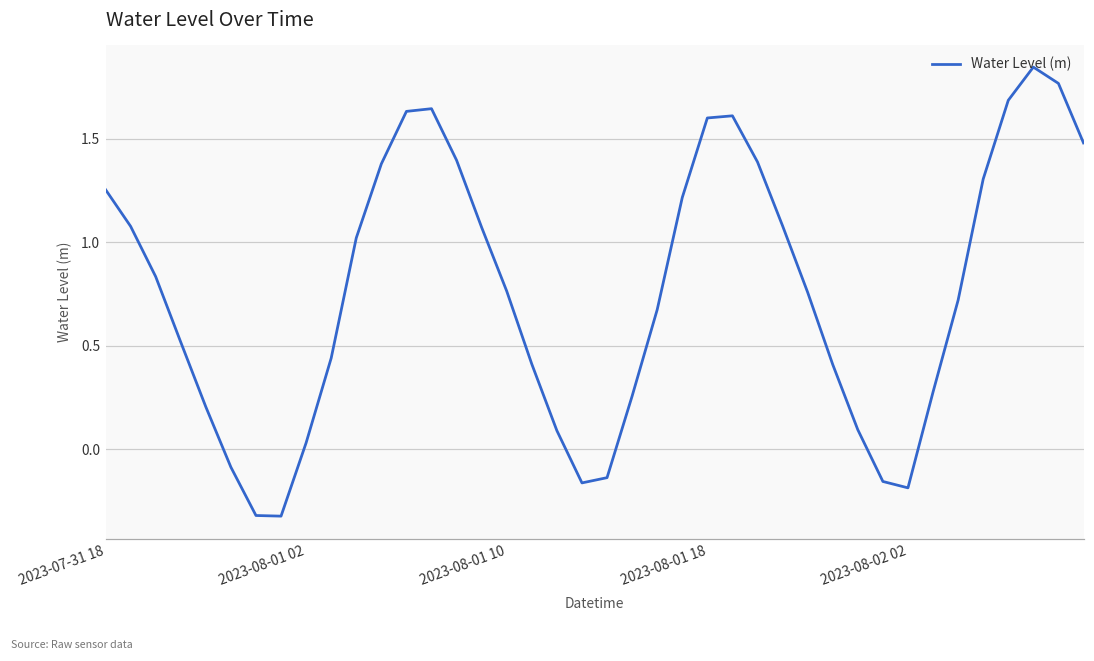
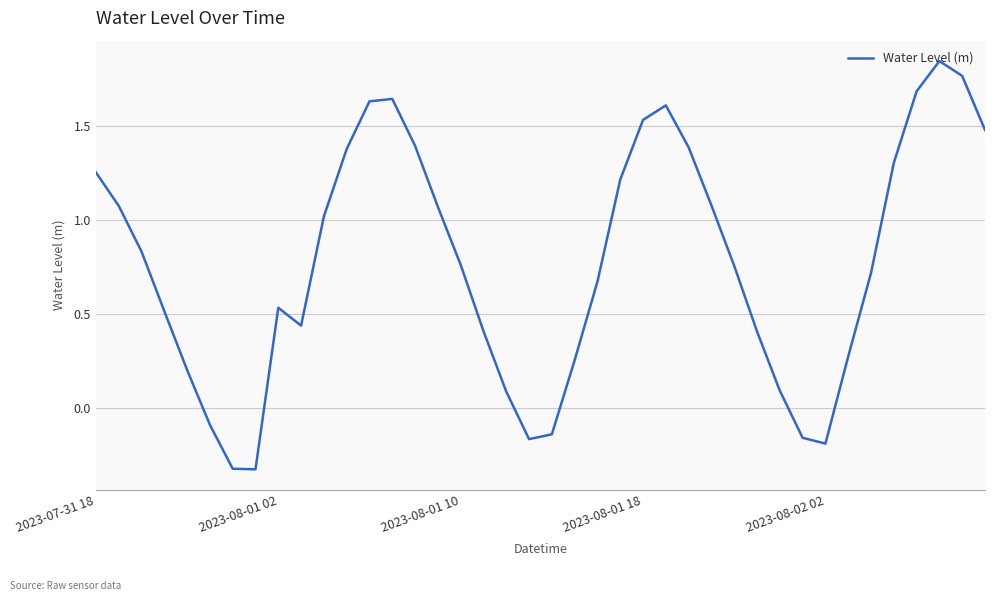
  {
    "2023-07-31 18": 1.25,
-   "2023-08-01 02": 0.03,
+   "2023-08-01 02": 0.54,
    "2023-08-01 10": 0.76,
-   "2023-08-01 18": 1.60,
+   "2023-08-01 18": 1.53,
    "2023-08-02 02": -0.19
  }
